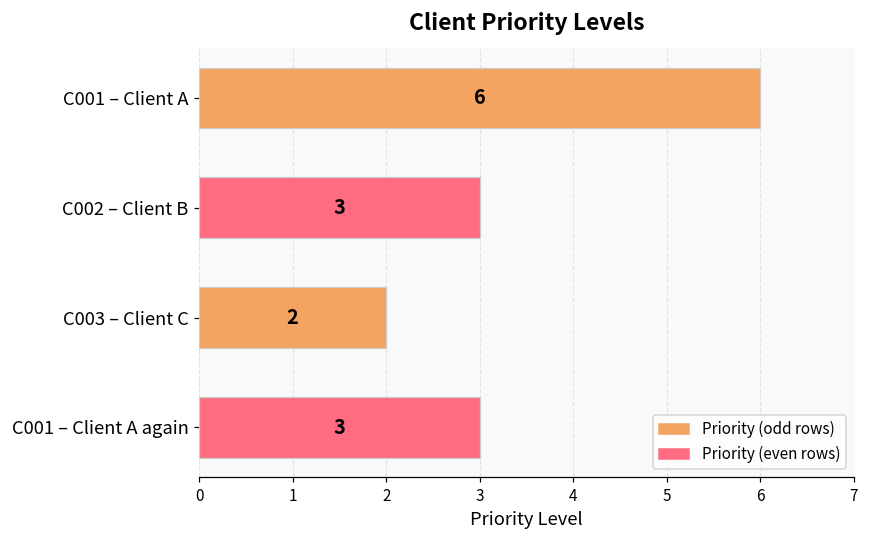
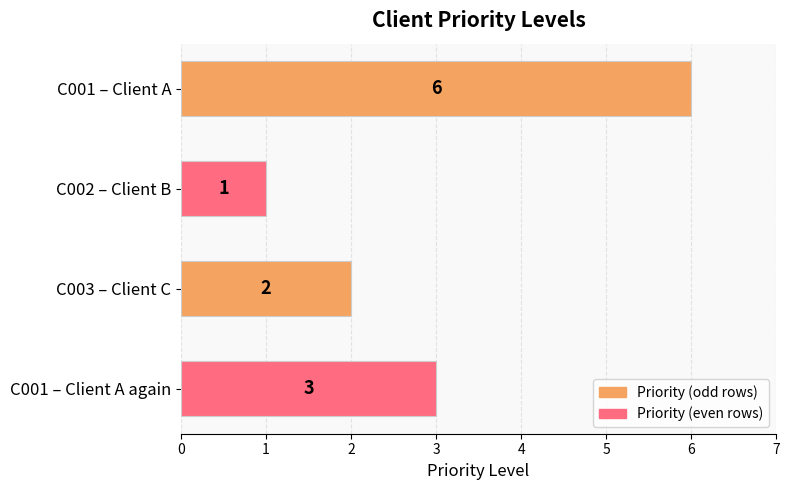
  {
    "C001 – Client A": 6,
-   "C002 – Client B": 3,
+   "C002 – Client B": 1,
    "C003 – Client C": 2,
    "C001 – Client A again": 3
  }
